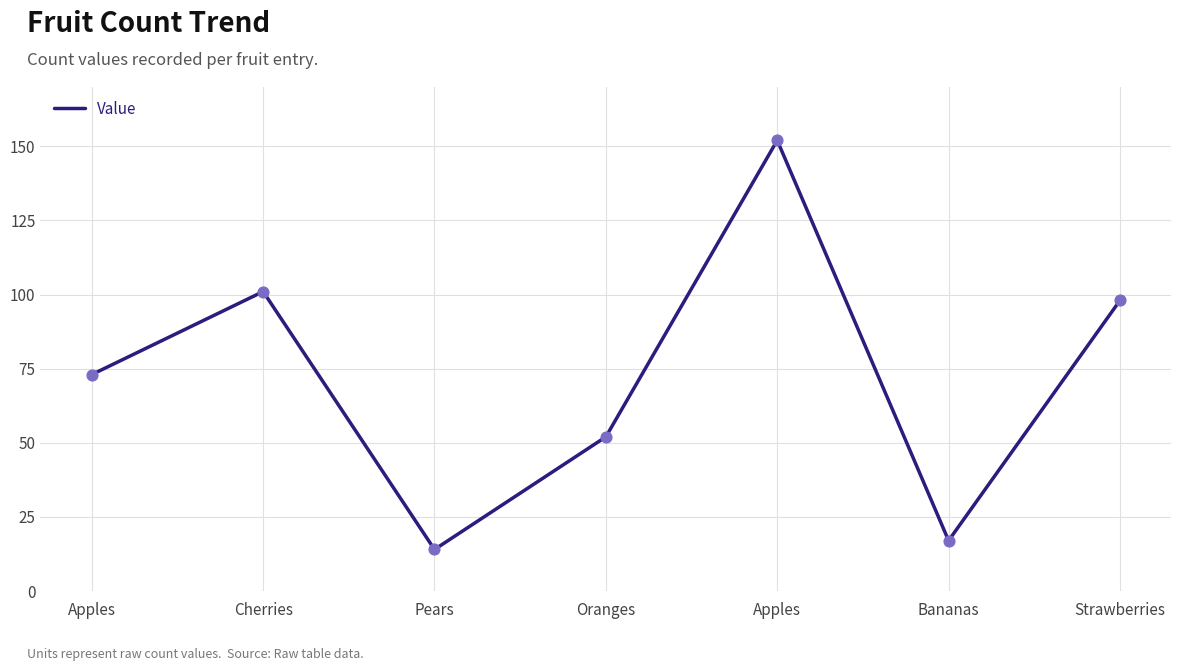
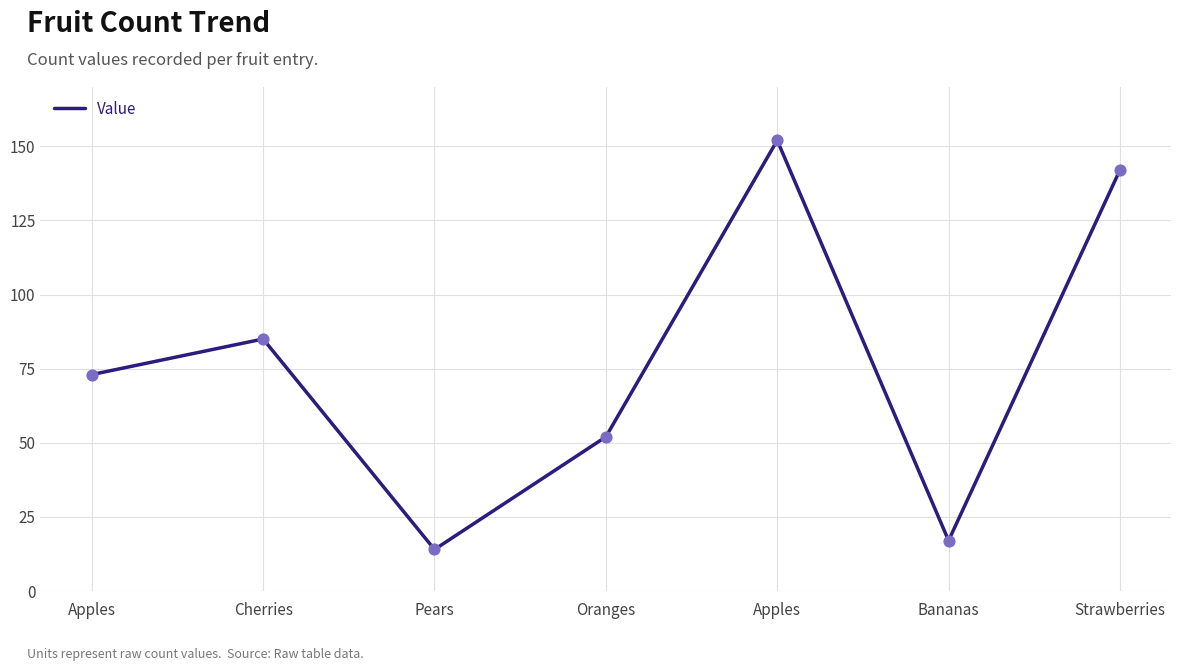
  {
-   "Cherries": 101,
+   "Cherries": 85,
    "Pears": 14,
    "Oranges": 52,
    "Bananas": 17,
-   "Strawberries": 98
+   "Strawberries": 142
  }
